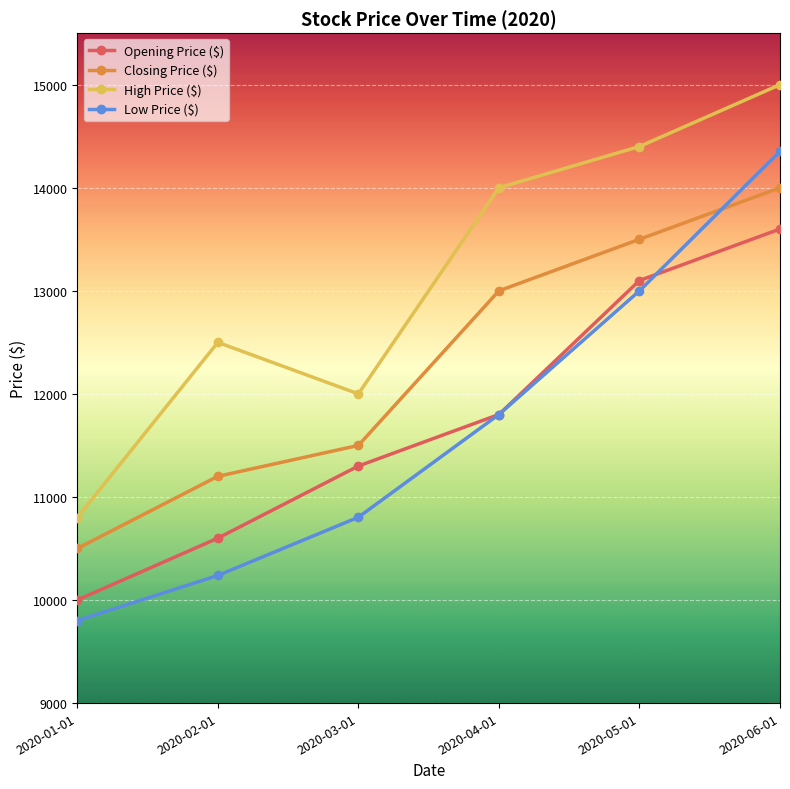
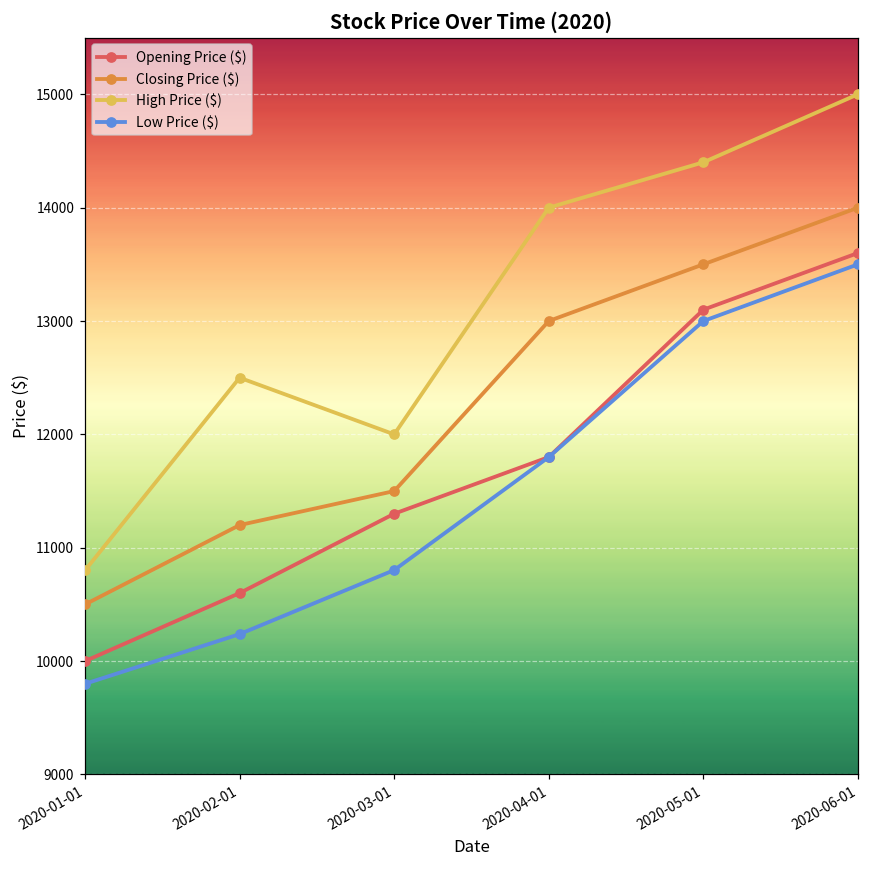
  {
    "Low Price ($)": {
      "2020-01-01": 9800,
      "2020-02-01": 10240,
      "2020-03-01": 10800,
      "2020-05-01": 13000,
-     "2020-06-01": 14350
+     "2020-06-01": 13500
    }
  }
